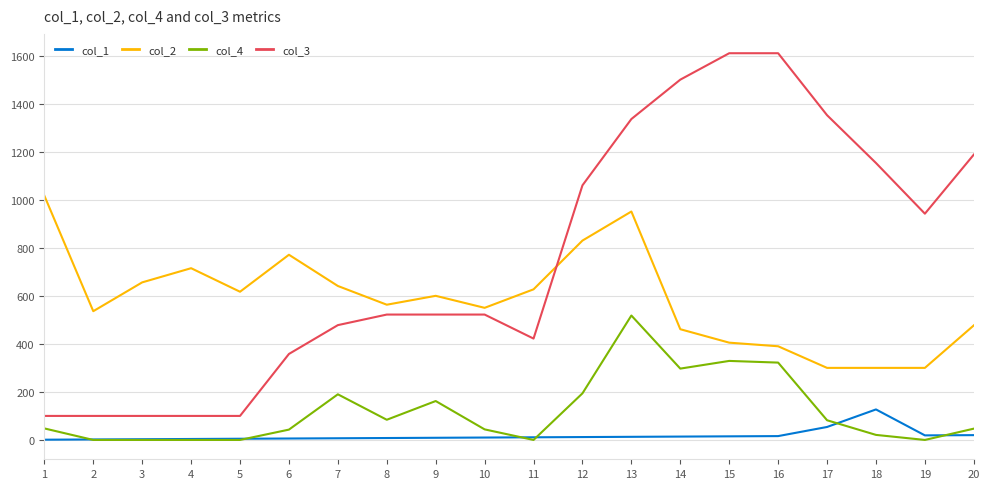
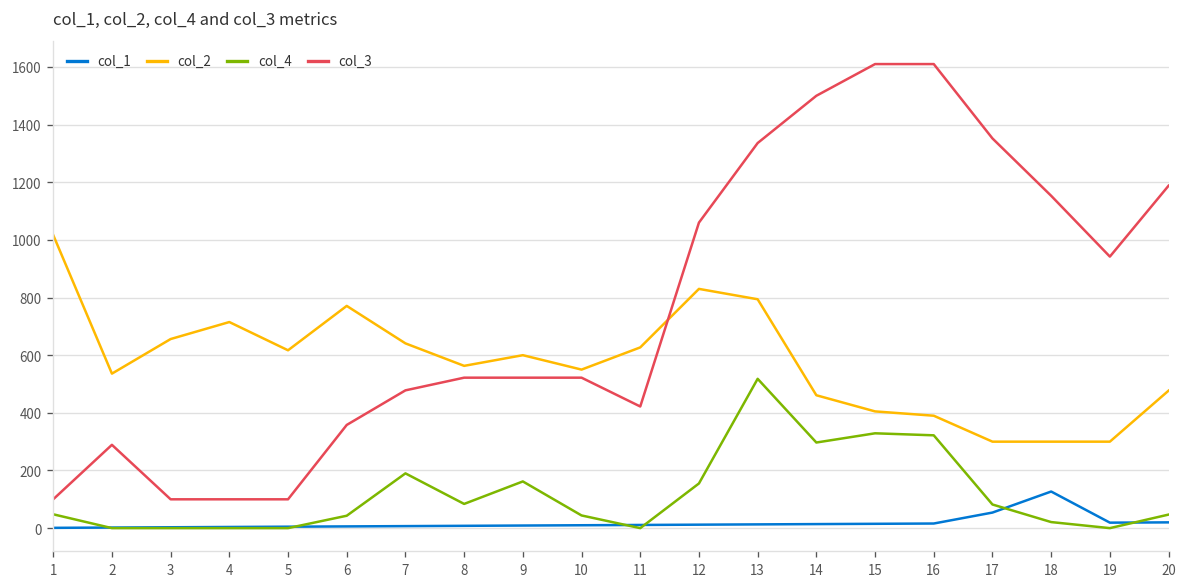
  {
    "col_1": {
      "1": 0,
      "6": 10,
      "7": 10,
      "8": 10,
      "9": 10,
      "10": 10,
      "11": 10,
      "12": 10,
      "13": 10,
      "14": 10,
      "15": 20,
      "16": 20,
      "17": 50,
      "18": 130,
      "19": 20,
      "20": 20
    },
    "col_2": {
      "1": 1020,
      "2": 540,
      "3": 660,
      "4": 720,
      "5": 620,
      "6": 770,
      "7": 640,
      "8": 560,
      "9": 600,
      "10": 550,
      "11": 630,
      "12": 830,
-     "13": 950,
+     "13": 790,
      "14": 460,
      "15": 410,
      "16": 390,
      "17": 300,
      "18": 300,
      "19": 300,
      "20": 480
    },
    "col_4": {
      "1": 50,
      "6": 40,
      "7": 190,
      "8": 80,
      "9": 160,
      "10": 40,
      "11": 0,
-     "12": 190,
+     "12": 160,
      "13": 520,
      "14": 300,
      "15": 330,
      "16": 320,
      "17": 80,
      "18": 20,
      "19": 0,
      "20": 50
    },
    "col_3": {
      "1": 100,
-     "2": 100,
+     "2": 290,
      "3": 100,
      "4": 100,
      "5": 100,
      "6": 360,
      "7": 480,
      "8": 520,
      "9": 520,
      "10": 520,
      "11": 420,
      "12": 1060,
      "13": 1340,
      "14": 1500,
      "15": 1610,
      "16": 1610,
      "17": 1350,
      "18": 1150,
      "19": 940,
      "20": 1190
    }
  }
